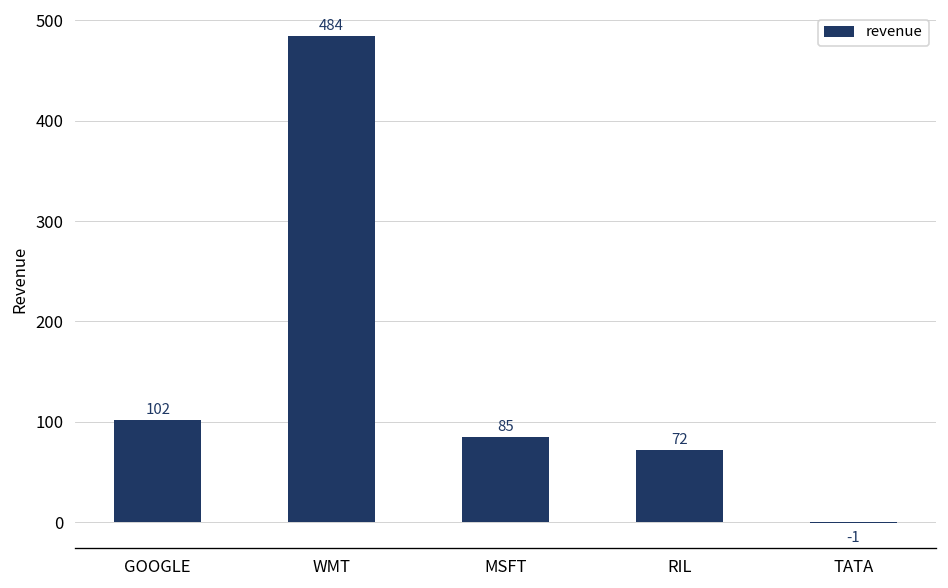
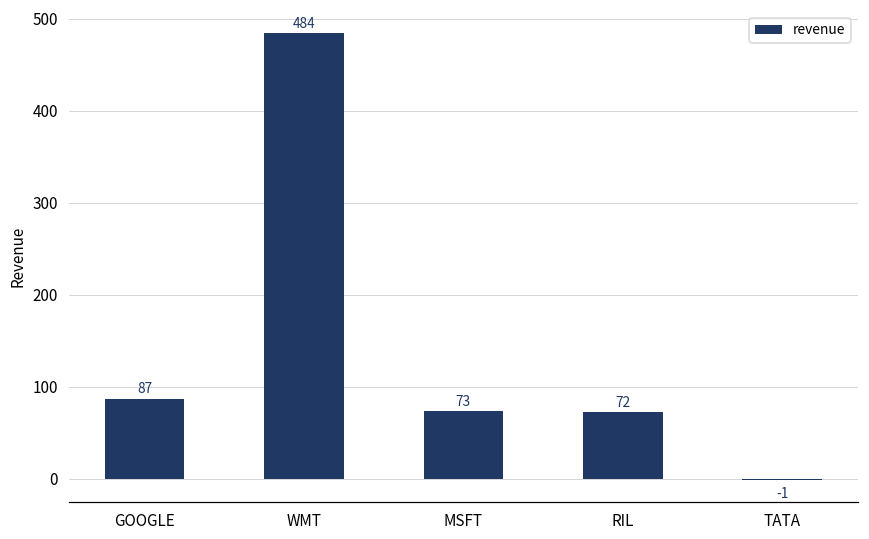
  {
-   "GOOGLE": 102,
+   "GOOGLE": 87,
    "WMT": 484,
-   "MSFT": 85,
+   "MSFT": 73,
    "RIL": 72,
    "TATA": -1
  }
